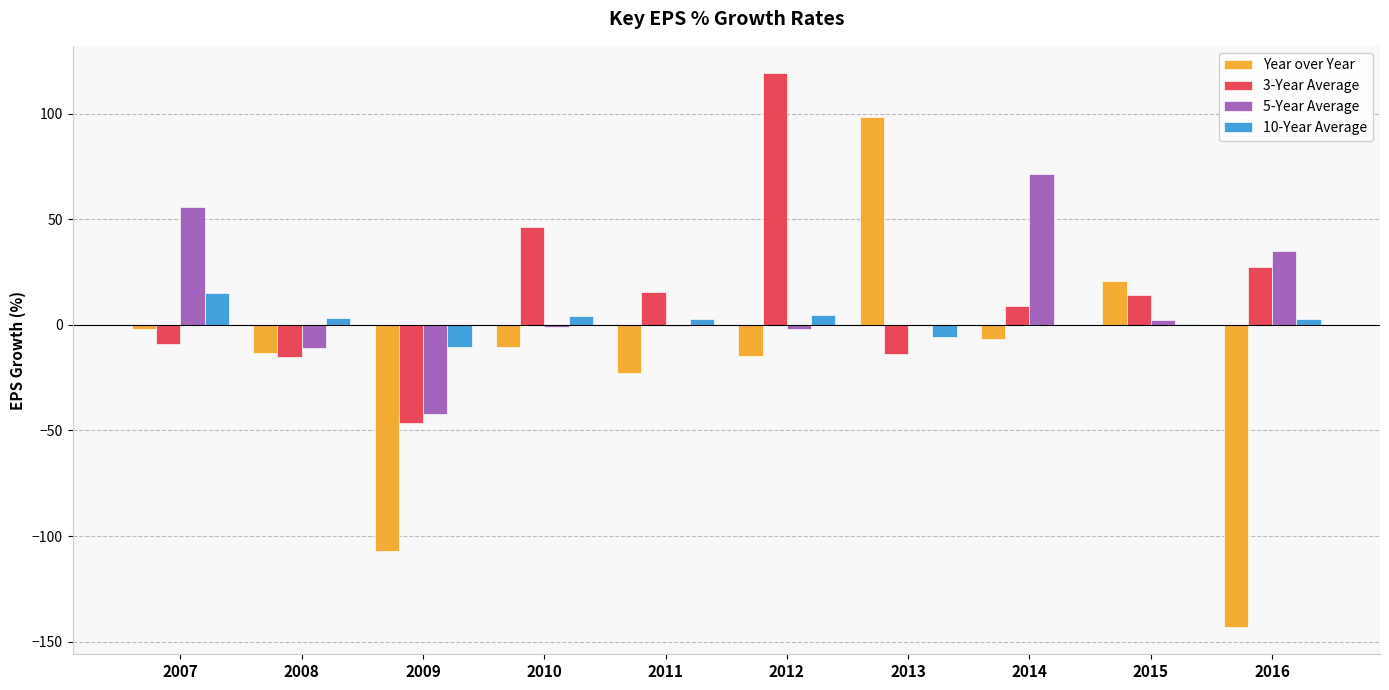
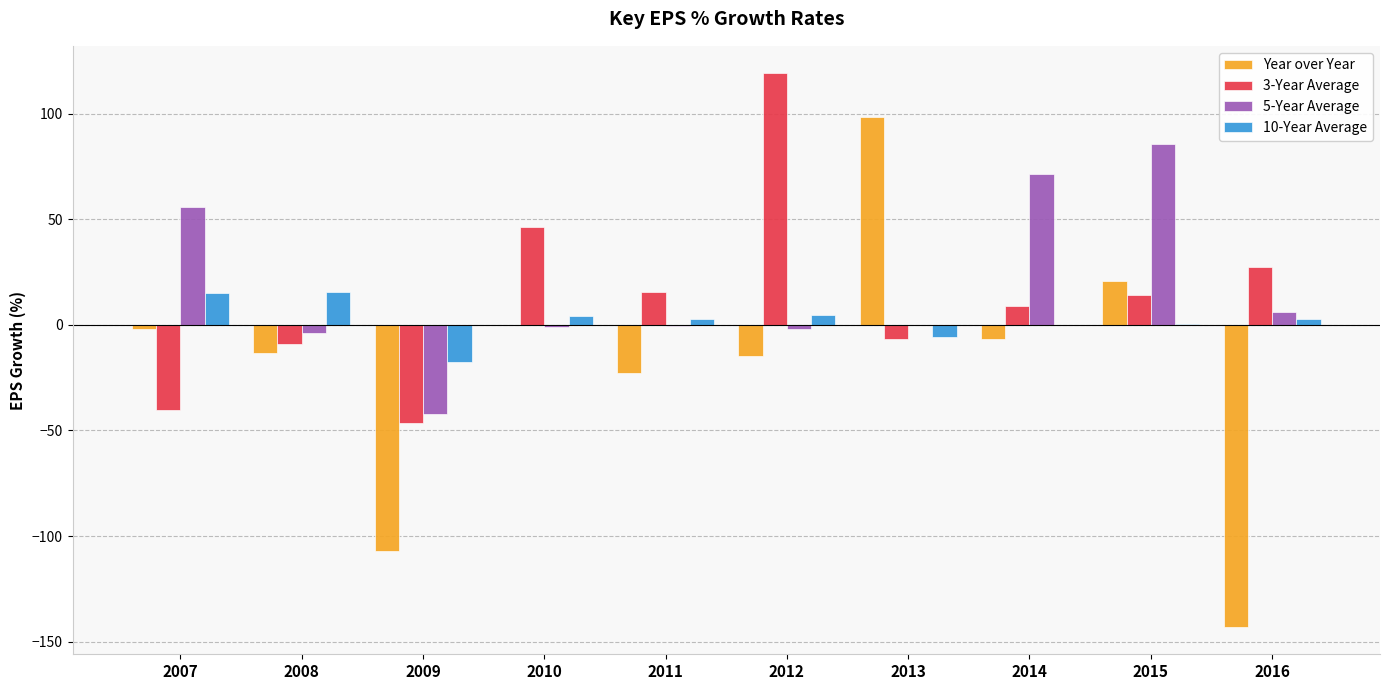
  {
    "Year over Year": {
      "2007": -2,
      "2008": -13,
      "2009": -107,
-     "2010": -11,
+     "2010": 0,
      "2011": -23,
      "2012": -15,
      "2013": 99,
      "2014": -7,
      "2015": 21,
      "2016": -143
    },
    "3-Year Average": {
-     "2007": -9,
-     "2008": -15,
+     "2007": -40,
+     "2008": -9,
      "2009": -46,
      "2010": 46,
      "2011": 15,
      "2012": 119,
-     "2013": -14,
+     "2013": -7,
      "2014": 9,
      "2015": 14,
      "2016": 28
    },
    "5-Year Average": {
      "2007": 56,
-     "2008": -11,
+     "2008": -4,
      "2009": -42,
      "2012": -2,
      "2014": 71,
-     "2015": 2,
-     "2016": 35
+     "2015": 85,
+     "2016": 6
    },
    "10-Year Average": {
      "2007": 15,
-     "2008": 3,
-     "2009": -11,
+     "2008": 16,
+     "2009": -17,
      "2010": 4,
      "2011": 3,
      "2012": 5,
      "2013": -6,
      "2016": 3
    }
  }
